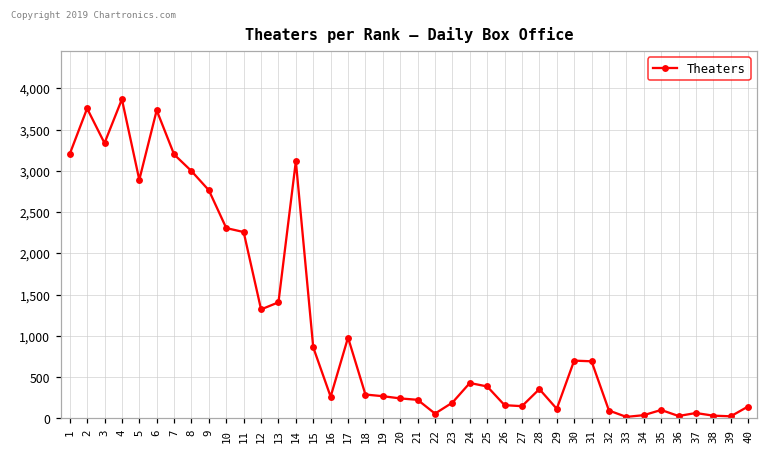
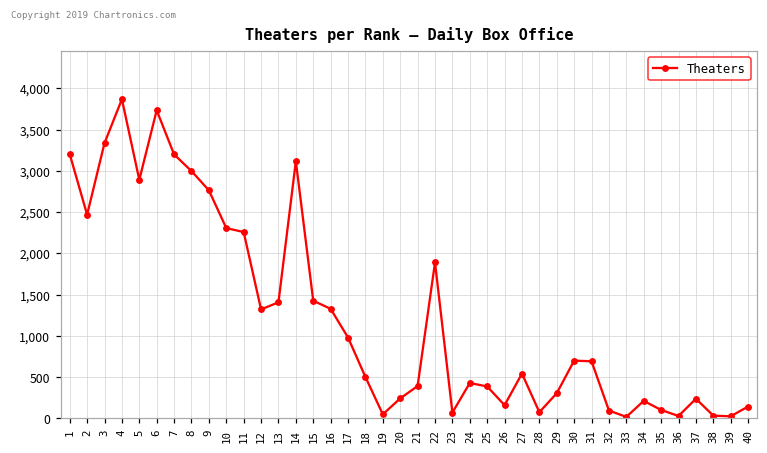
  {
    "1": "3,200",
-   "2": "3,800",
+   "2": "2,500",
    "3": "3,300",
    "4": "3,900",
    "5": "2,900",
    "6": "3,700",
    "7": "3,200",
    "8": "3,000",
    "9": "2,800",
    "10": "2,300",
    "11": "2,300",
    "12": "1,300",
    "13": "1,400",
    "14": "3,100",
-   "15": "900",
-   "16": "300",
+   "15": "1,400",
+   "16": "1,300",
    "17": "1,000",
-   "18": "300",
-   "19": "300",
+   "18": "500",
+   "19": "0",
    "20": "200",
-   "21": "200",
-   "22": "100",
-   "23": "200",
+   "21": "400",
+   "22": "1,900",
+   "23": "100",
    "24": "400",
    "25": "400",
    "26": "200",
-   "27": "100",
-   "28": "400",
-   "29": "100",
+   "27": "500",
+   "28": "100",
+   "29": "300",
    "30": "700",
    "31": "700",
    "32": "100",
    "33": "0",
-   "34": "0",
+   "34": "200",
    "35": "100",
    "36": "0",
-   "37": "100",
+   "37": "200",
    "38": "0",
    "39": "0",
    "40": "100"
  }
